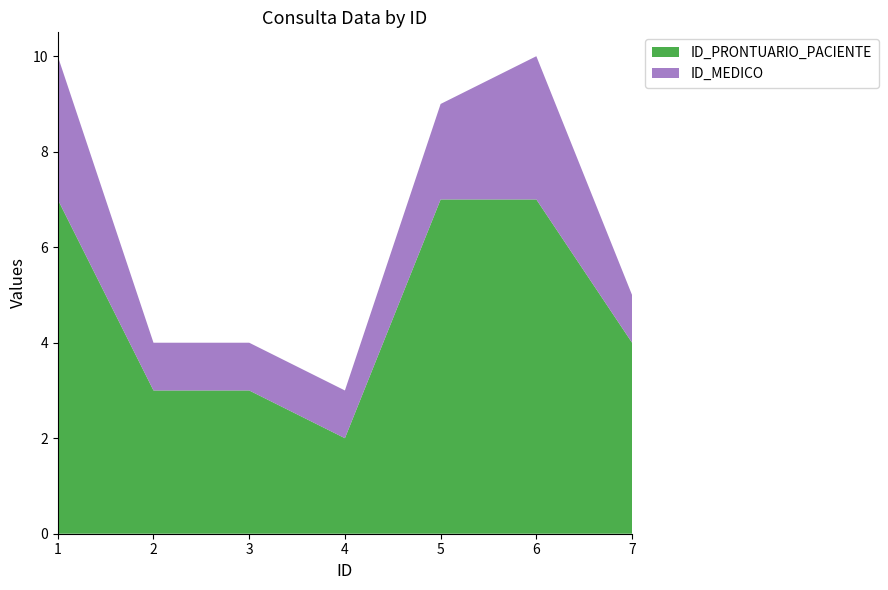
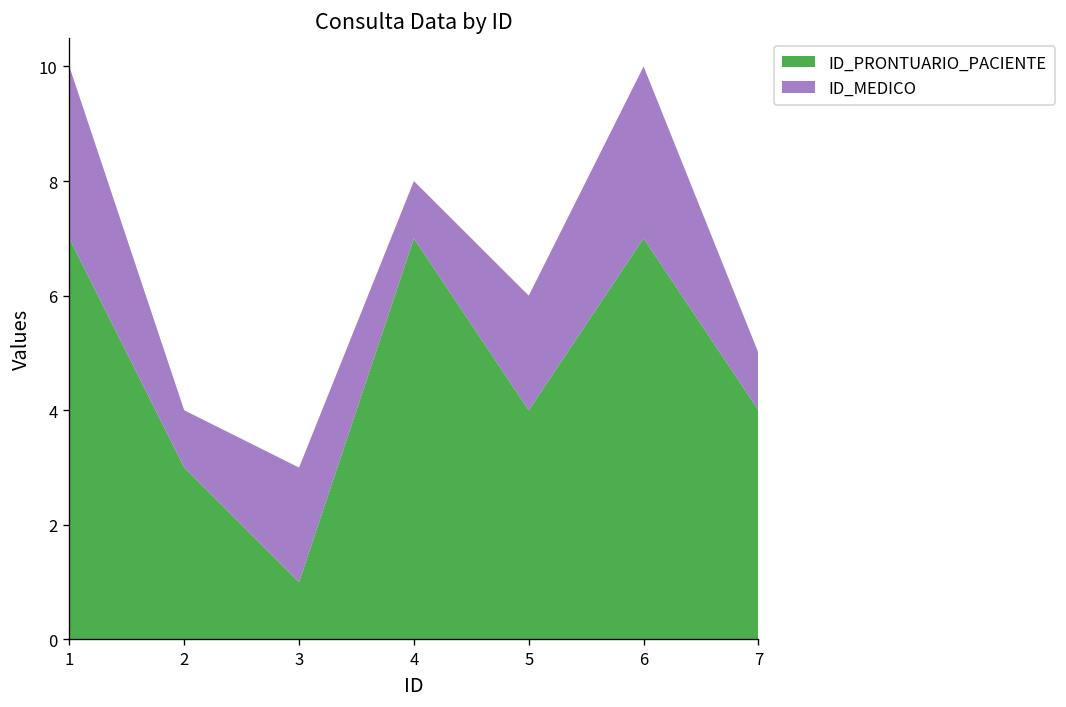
  {
    "ID_PRONTUARIO_PACIENTE": {
      "1": 7,
      "2": 3,
-     "3": 3,
-     "4": 2,
-     "5": 7,
+     "3": 1,
+     "4": 7,
+     "5": 4,
      "6": 7,
      "7": 4
    },
    "ID_MEDICO": {
      "1": 3,
      "2": 1,
-     "3": 1,
+     "3": 2,
      "4": 1,
      "5": 2,
      "6": 3,
      "7": 1
    }
  }
